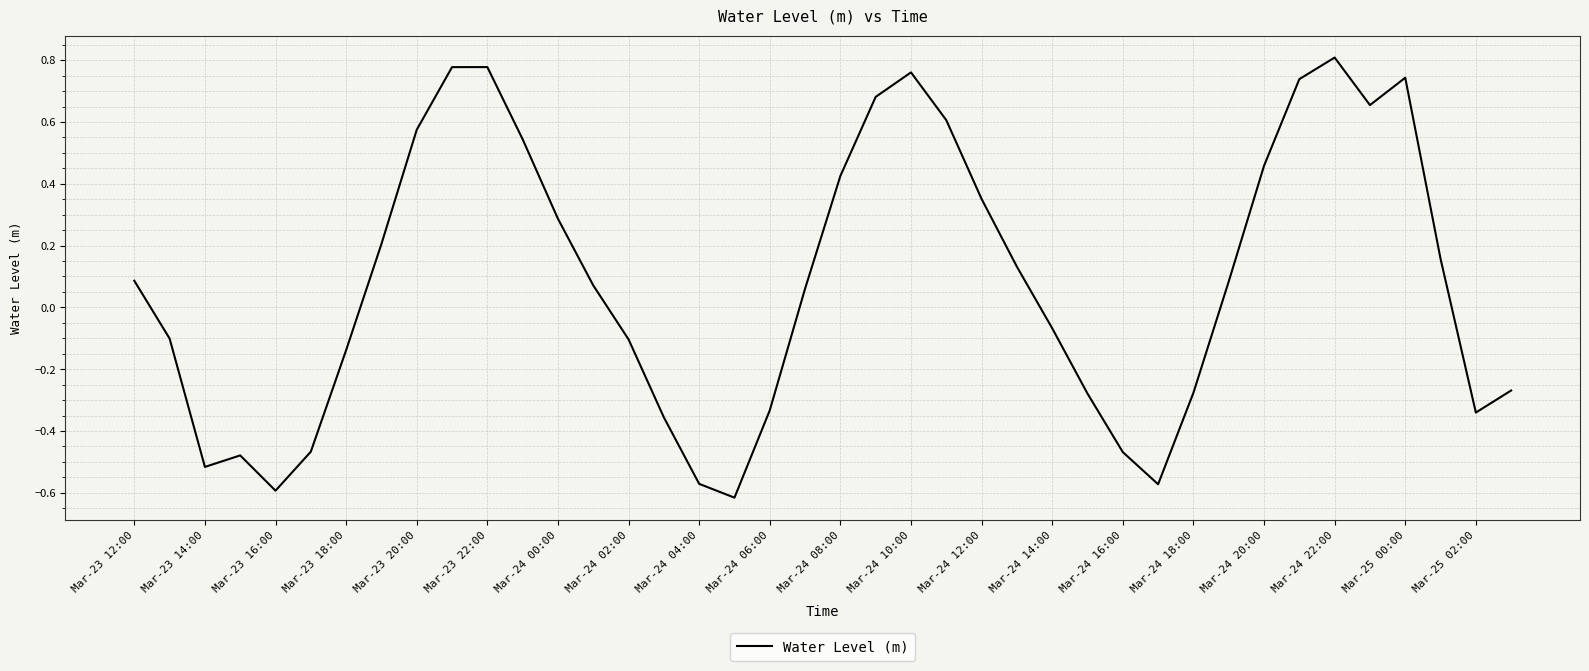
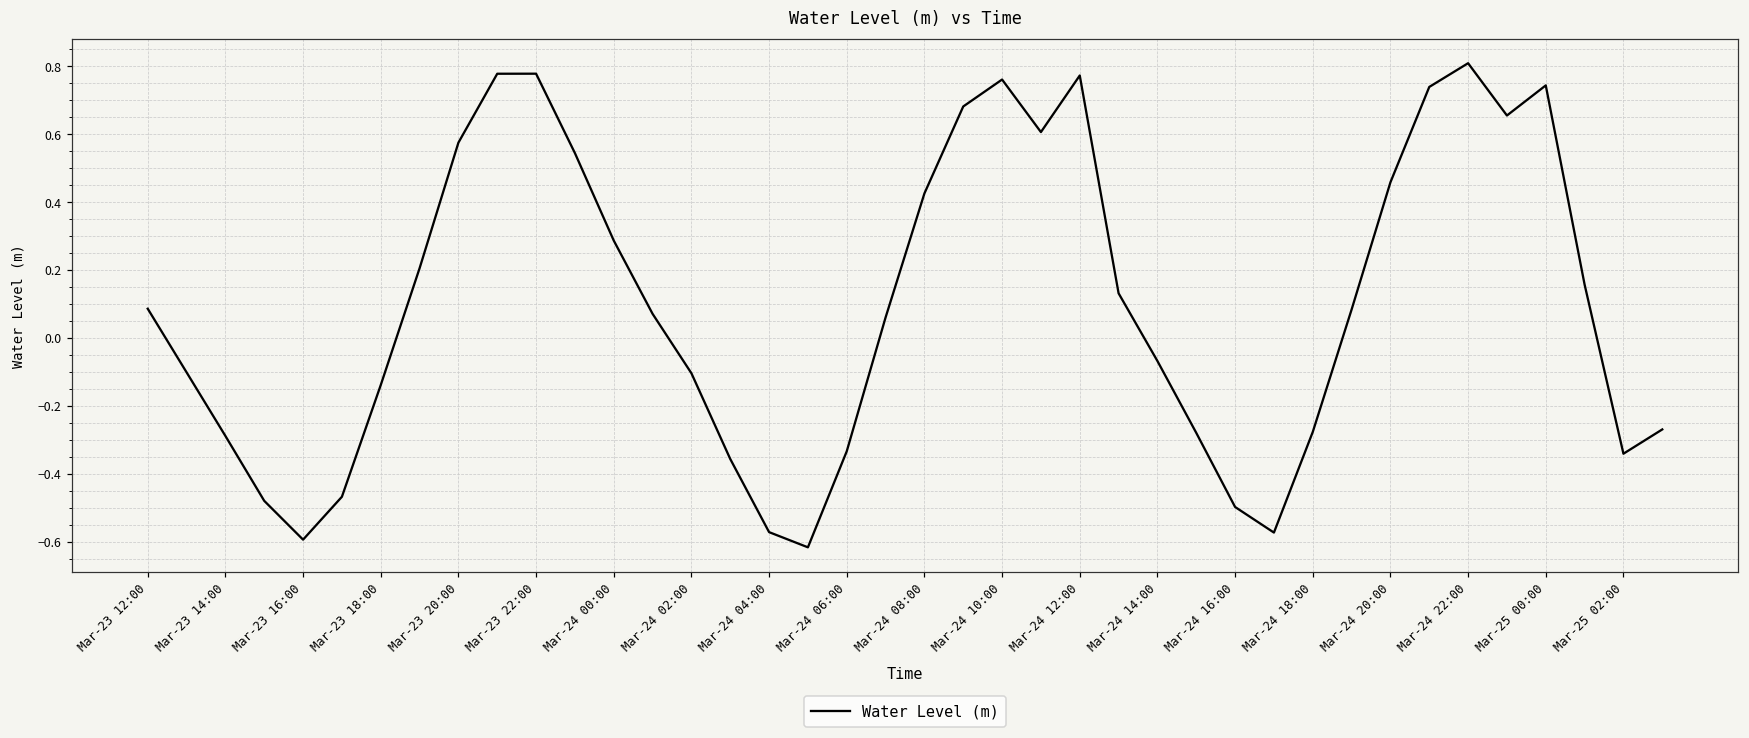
  {
    "Mar-23 12:00": 0.09,
-   "Mar-23 14:00": -0.52,
+   "Mar-23 14:00": -0.29,
    "Mar-23 16:00": -0.59,
    "Mar-23 18:00": -0.14,
    "Mar-23 20:00": 0.57,
    "Mar-23 22:00": 0.78,
    "Mar-24 00:00": 0.29,
    "Mar-24 02:00": -0.10,
    "Mar-24 04:00": -0.57,
    "Mar-24 06:00": -0.33,
    "Mar-24 08:00": 0.43,
    "Mar-24 10:00": 0.76,
-   "Mar-24 12:00": 0.35,
+   "Mar-24 12:00": 0.77,
    "Mar-24 14:00": -0.07,
-   "Mar-24 16:00": -0.47,
+   "Mar-24 16:00": -0.50,
    "Mar-24 18:00": -0.28,
    "Mar-24 20:00": 0.46,
    "Mar-24 22:00": 0.81,
    "Mar-25 00:00": 0.74,
    "Mar-25 02:00": -0.34
  }
